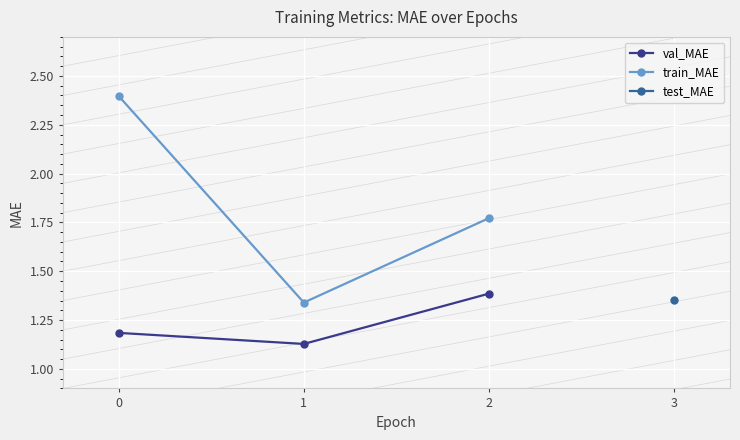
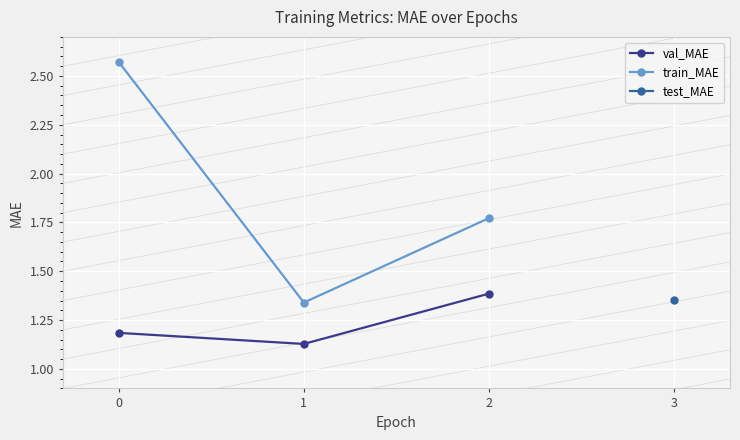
  {
    "train_MAE": {
-     "0": 2.40,
+     "0": 2.57,
      "1": 1.34,
      "2": 1.77
    }
  }
